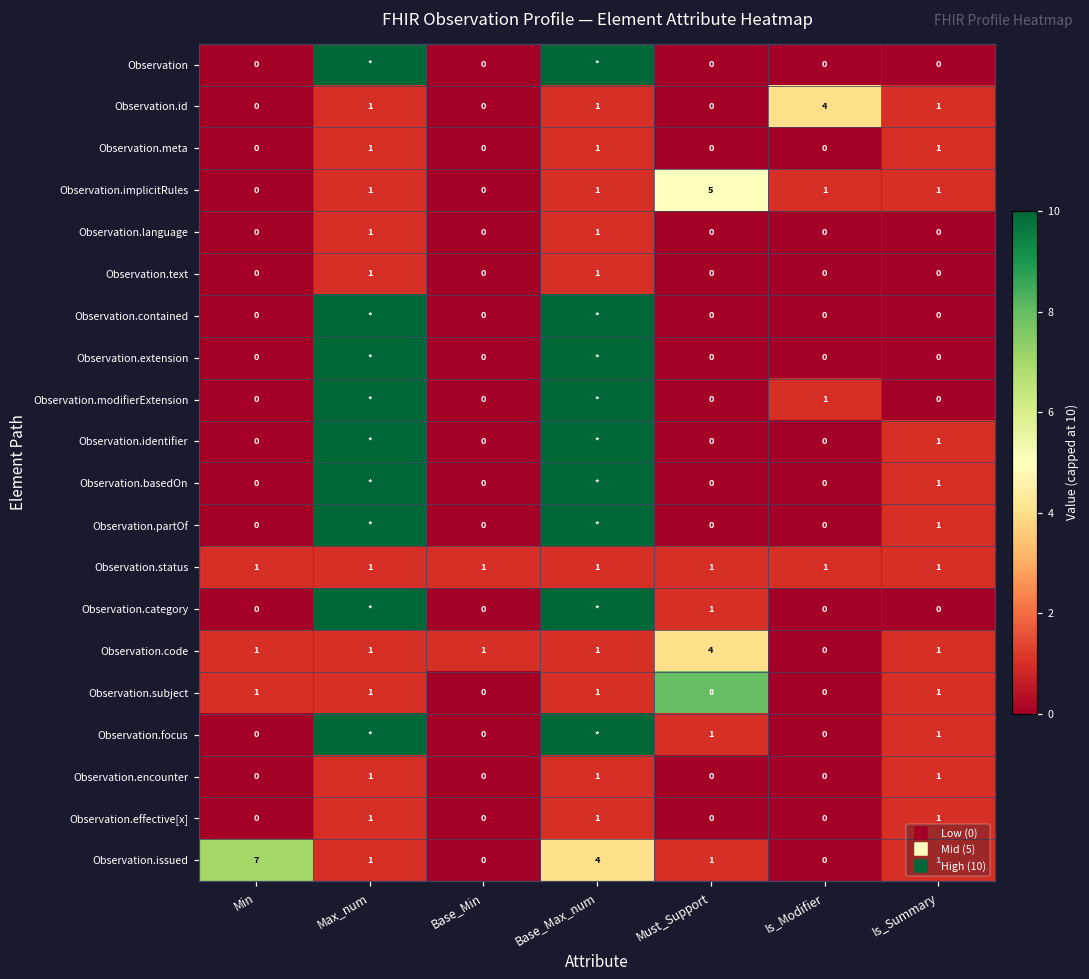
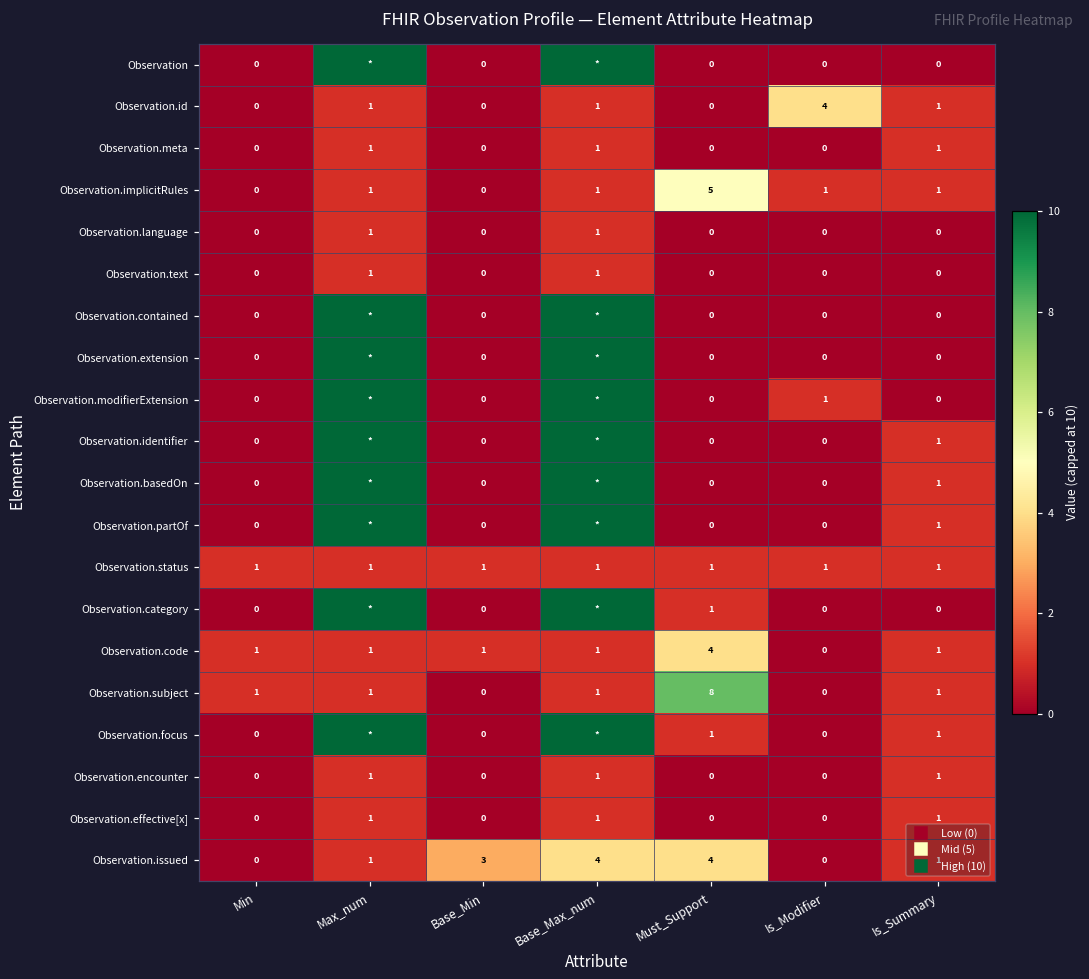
  {
    "Observation": {
      "Min": 0,
      "Base_Min": 0,
      "Must_Support": 0,
      "Is_Modifier": 0,
      "Is_Summary": 0
    },
    "Observation.id": {
      "Min": 0,
      "Max_num": 1,
      "Base_Min": 0,
      "Base_Max_num": 1,
      "Must_Support": 0,
      "Is_Modifier": 4,
      "Is_Summary": 1
    },
    "Observation.meta": {
      "Min": 0,
      "Max_num": 1,
      "Base_Min": 0,
      "Base_Max_num": 1,
      "Must_Support": 0,
      "Is_Modifier": 0,
      "Is_Summary": 1
    },
    "Observation.implicitRules": {
      "Min": 0,
      "Max_num": 1,
      "Base_Min": 0,
      "Base_Max_num": 1,
      "Must_Support": 5,
      "Is_Modifier": 1,
      "Is_Summary": 1
    },
    "Observation.language": {
      "Min": 0,
      "Max_num": 1,
      "Base_Min": 0,
      "Base_Max_num": 1,
      "Must_Support": 0,
      "Is_Modifier": 0,
      "Is_Summary": 0
    },
    "Observation.text": {
      "Min": 0,
      "Max_num": 1,
      "Base_Min": 0,
      "Base_Max_num": 1,
      "Must_Support": 0,
      "Is_Modifier": 0,
      "Is_Summary": 0
    },
    "Observation.contained": {
      "Min": 0,
      "Base_Min": 0,
      "Must_Support": 0,
      "Is_Modifier": 0,
      "Is_Summary": 0
    },
    "Observation.extension": {
      "Min": 0,
      "Base_Min": 0,
      "Must_Support": 0,
      "Is_Modifier": 0,
      "Is_Summary": 0
    },
    "Observation.modifierExtension": {
      "Min": 0,
      "Base_Min": 0,
      "Must_Support": 0,
      "Is_Modifier": 1,
      "Is_Summary": 0
    },
    "Observation.identifier": {
      "Min": 0,
      "Base_Min": 0,
      "Must_Support": 0,
      "Is_Modifier": 0,
      "Is_Summary": 1
    },
    "Observation.basedOn": {
      "Min": 0,
      "Base_Min": 0,
      "Must_Support": 0,
      "Is_Modifier": 0,
      "Is_Summary": 1
    },
    "Observation.partOf": {
      "Min": 0,
      "Base_Min": 0,
      "Must_Support": 0,
      "Is_Modifier": 0,
      "Is_Summary": 1
    },
    "Observation.status": {
      "Min": 1,
      "Max_num": 1,
      "Base_Min": 1,
      "Base_Max_num": 1,
      "Must_Support": 1,
      "Is_Modifier": 1,
      "Is_Summary": 1
    },
    "Observation.category": {
      "Min": 0,
      "Base_Min": 0,
      "Must_Support": 1,
      "Is_Modifier": 0,
      "Is_Summary": 0
    },
    "Observation.code": {
      "Min": 1,
      "Max_num": 1,
      "Base_Min": 1,
      "Base_Max_num": 1,
      "Must_Support": 4,
      "Is_Modifier": 0,
      "Is_Summary": 1
    },
    "Observation.subject": {
      "Min": 1,
      "Max_num": 1,
      "Base_Min": 0,
      "Base_Max_num": 1,
      "Must_Support": 8,
      "Is_Modifier": 0,
      "Is_Summary": 1
    },
    "Observation.focus": {
      "Min": 0,
      "Base_Min": 0,
      "Must_Support": 1,
      "Is_Modifier": 0,
      "Is_Summary": 1
    },
    "Observation.encounter": {
      "Min": 0,
      "Max_num": 1,
      "Base_Min": 0,
      "Base_Max_num": 1,
      "Must_Support": 0,
      "Is_Modifier": 0,
      "Is_Summary": 1
    },
    "Observation.effective[x]": {
      "Min": 0,
      "Max_num": 1,
      "Base_Min": 0,
      "Base_Max_num": 1,
      "Must_Support": 0,
      "Is_Modifier": 0
    },
    "Observation.issued": {
-     "Min": 7,
+     "Min": 0,
      "Max_num": 1,
-     "Base_Min": 0,
+     "Base_Min": 3,
      "Base_Max_num": 4,
-     "Must_Support": 1,
+     "Must_Support": 4,
      "Is_Modifier": 0
    }
  }
